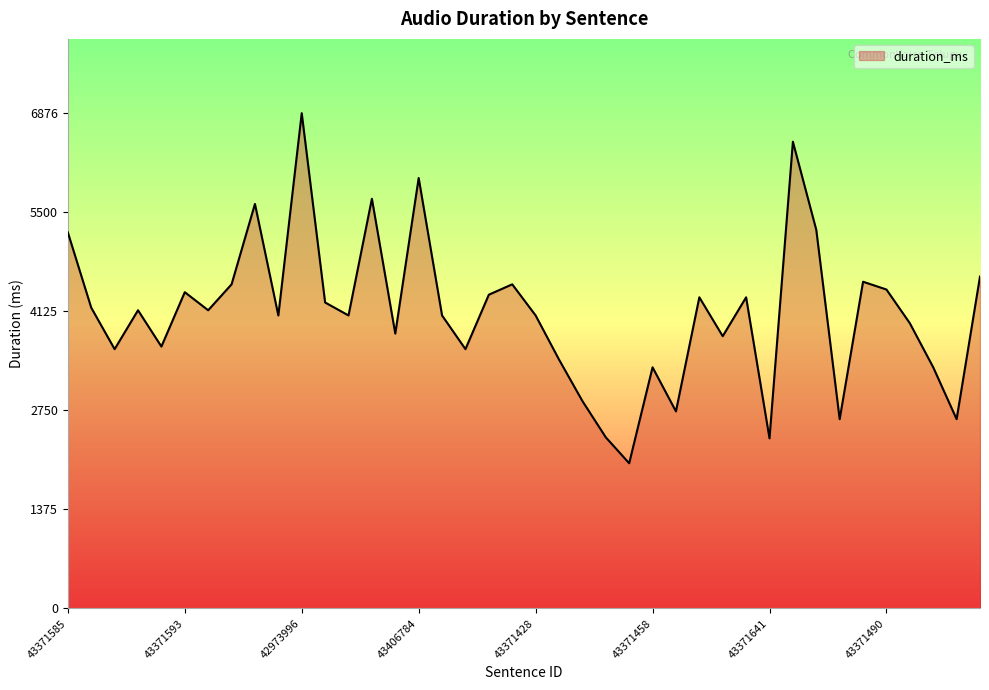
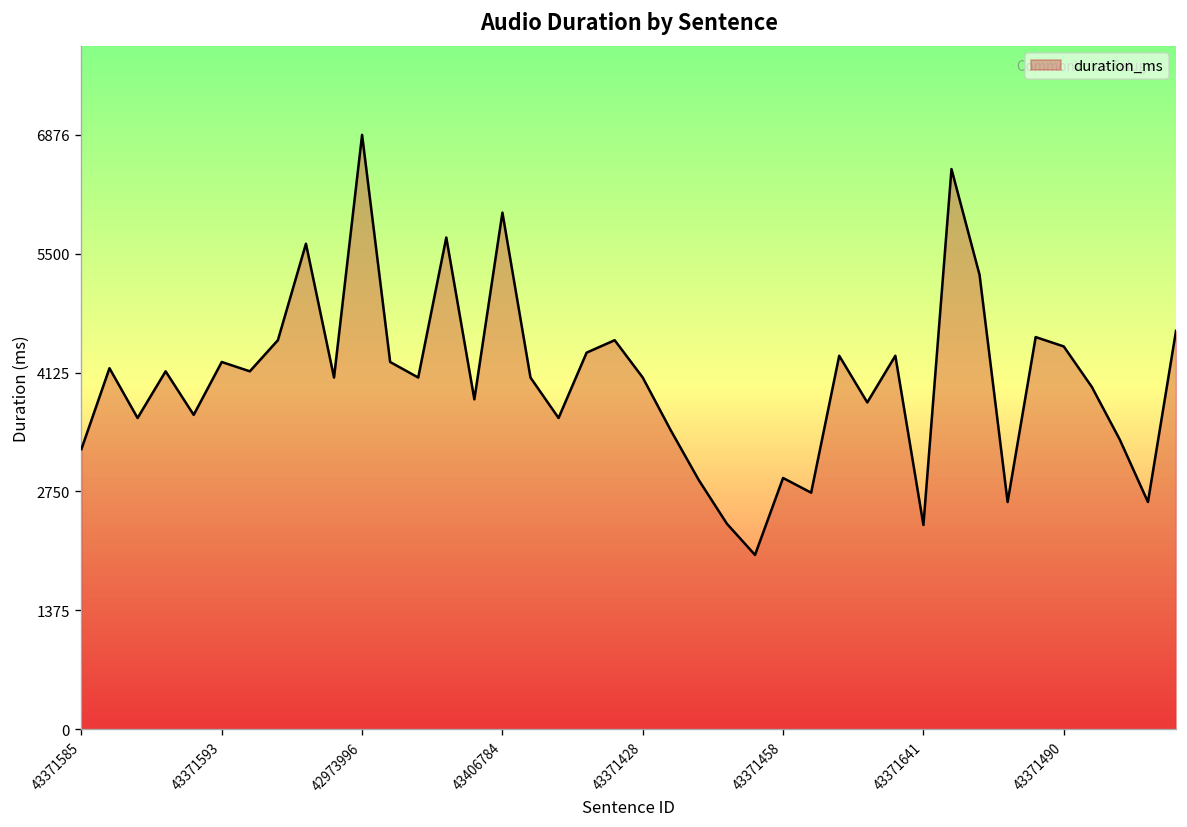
  {
-   "43371585": 5200,
-   "43371593": 4400,
+   "43371585": 3200,
+   "43371593": 4200,
    "42973996": 6900,
    "43406784": 6000,
    "43371428": 4100,
-   "43371458": 3300,
+   "43371458": 2900,
    "43371641": 2400,
    "43371490": 4400
  }
